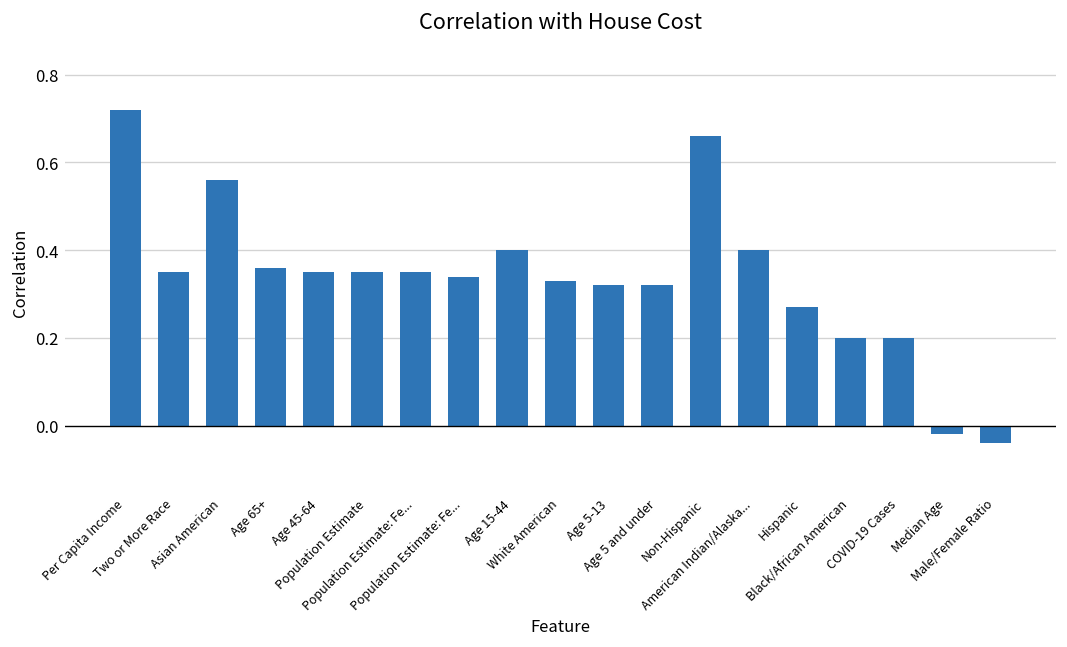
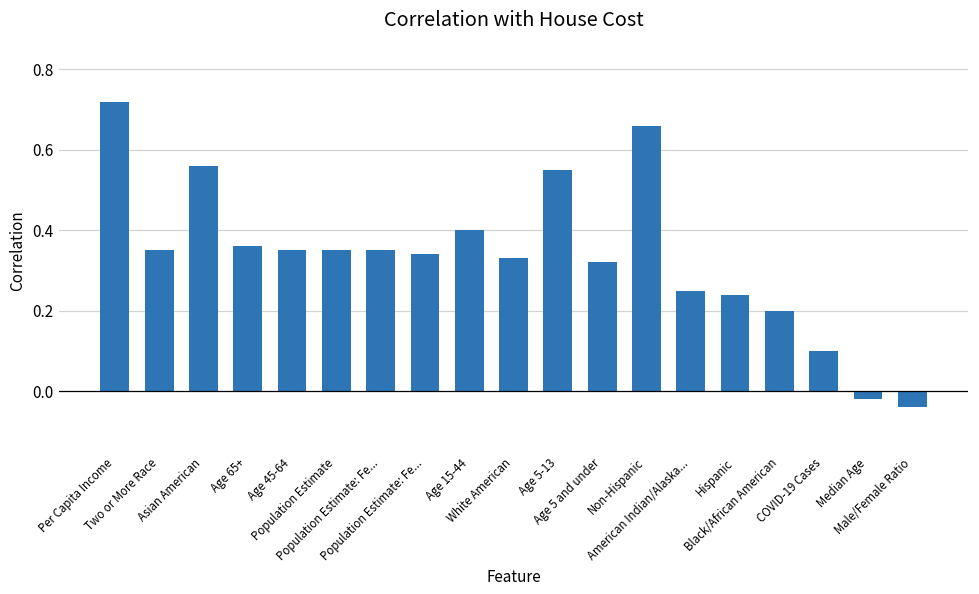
  {
    "Per Capita Income": 0.72,
    "Two or More Race": 0.35,
    "Asian American": 0.56,
    "Age 65+": 0.36,
    "Age 45-64": 0.35,
    "Population Estimate": 0.35,
    "Age 15-44": 0.40,
    "White American": 0.33,
-   "Age 5-13": 0.32,
+   "Age 5-13": 0.55,
    "Age 5 and under": 0.32,
    "Non-Hispanic": 0.66,
-   "American Indian/Alaska...": 0.40,
-   "Hispanic": 0.27,
+   "American Indian/Alaska...": 0.25,
+   "Hispanic": 0.24,
    "Black/African American": 0.20,
-   "COVID-19 Cases": 0.2,
+   "COVID-19 Cases": 0.1,
    "Median Age": -0.02,
    "Male/Female Ratio": -0.04
  }
